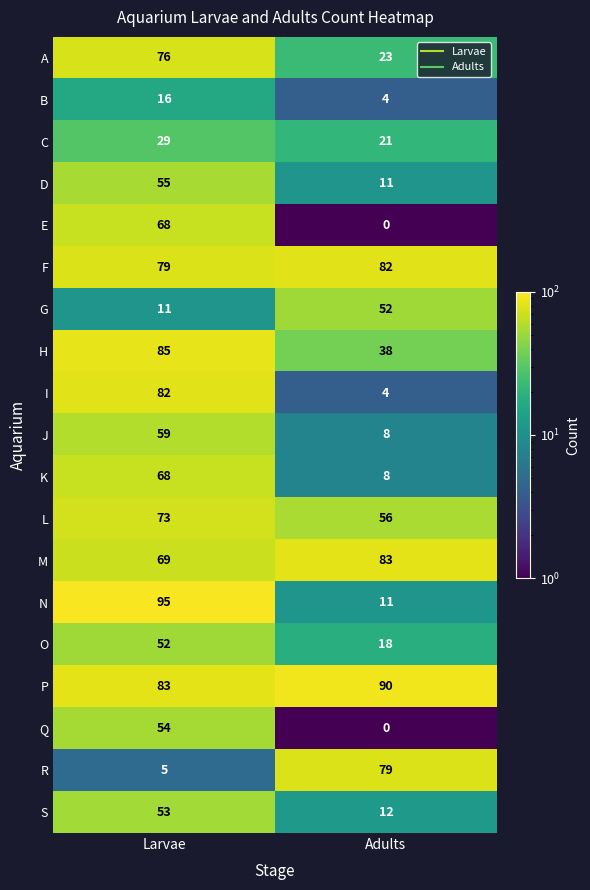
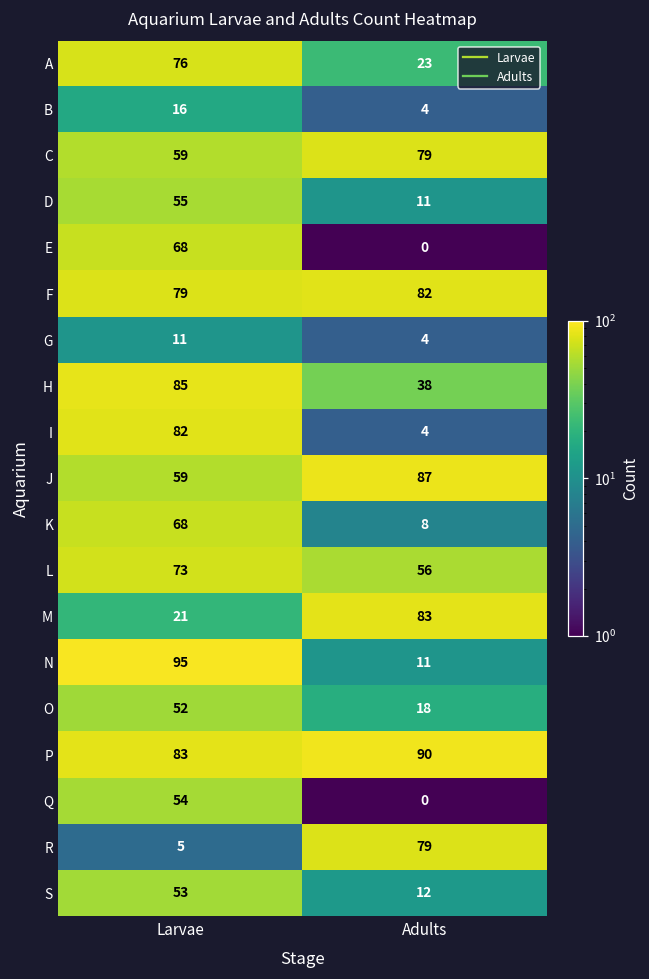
  {
    "A": {
      "Larvae": 76,
      "Adults": 23
    },
    "B": {
      "Larvae": 16,
      "Adults": 4
    },
    "C": {
-     "Larvae": 29,
-     "Adults": 21
+     "Larvae": 59,
+     "Adults": 79
    },
    "D": {
      "Larvae": 55,
      "Adults": 11
    },
    "E": {
      "Larvae": 68,
      "Adults": 0
    },
    "F": {
      "Larvae": 79,
      "Adults": 82
    },
    "G": {
      "Larvae": 11,
-     "Adults": 52
+     "Adults": 4
    },
    "H": {
      "Larvae": 85,
      "Adults": 38
    },
    "I": {
      "Larvae": 82,
      "Adults": 4
    },
    "J": {
      "Larvae": 59,
-     "Adults": 8
+     "Adults": 87
    },
    "K": {
      "Larvae": 68,
      "Adults": 8
    },
    "L": {
      "Larvae": 73,
      "Adults": 56
    },
    "M": {
-     "Larvae": 69,
+     "Larvae": 21,
      "Adults": 83
    },
    "N": {
      "Larvae": 95,
      "Adults": 11
    },
    "O": {
      "Larvae": 52,
      "Adults": 18
    },
    "P": {
      "Larvae": 83,
      "Adults": 90
    },
    "Q": {
      "Larvae": 54,
      "Adults": 0
    },
    "R": {
      "Larvae": 5,
      "Adults": 79
    },
    "S": {
      "Larvae": 53,
      "Adults": 12
    }
  }
